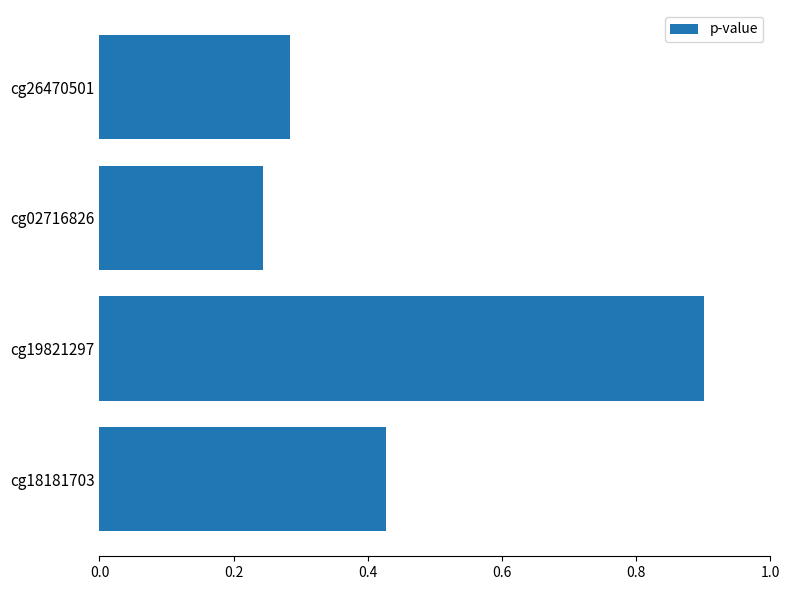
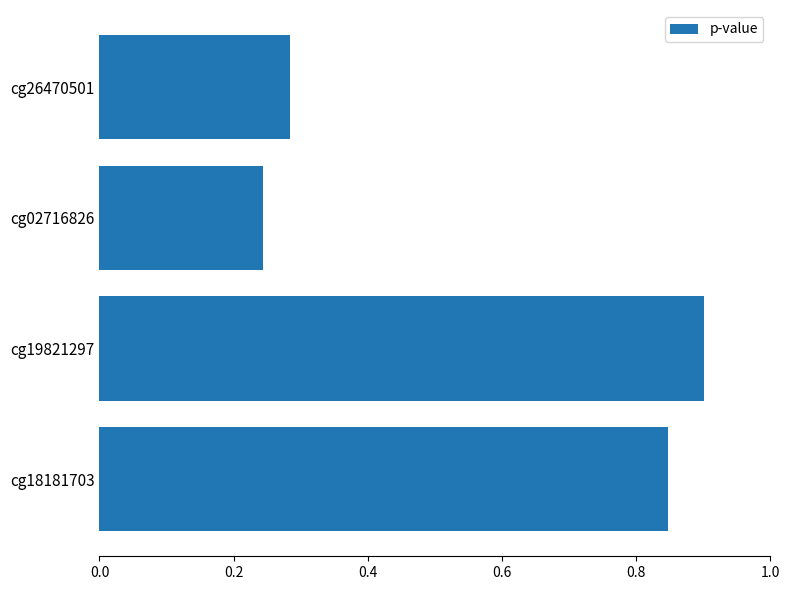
  {
    "cg26470501": 0.28,
    "cg02716826": 0.24,
    "cg19821297": 0.90,
-   "cg18181703": 0.43
+   "cg18181703": 0.85
  }
